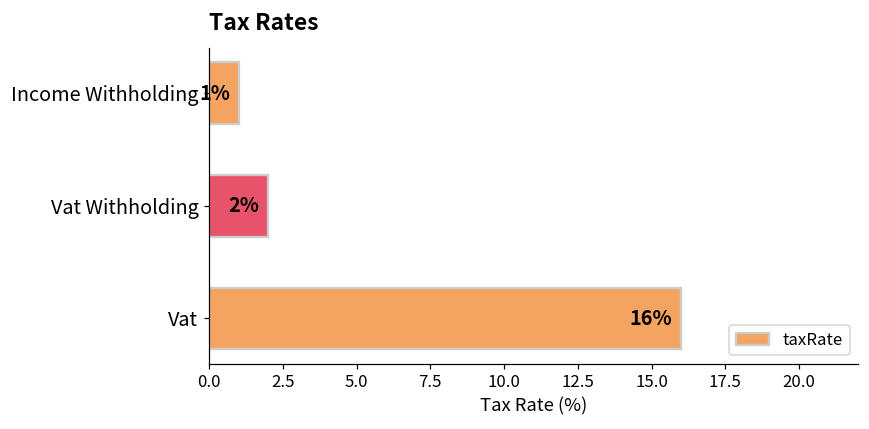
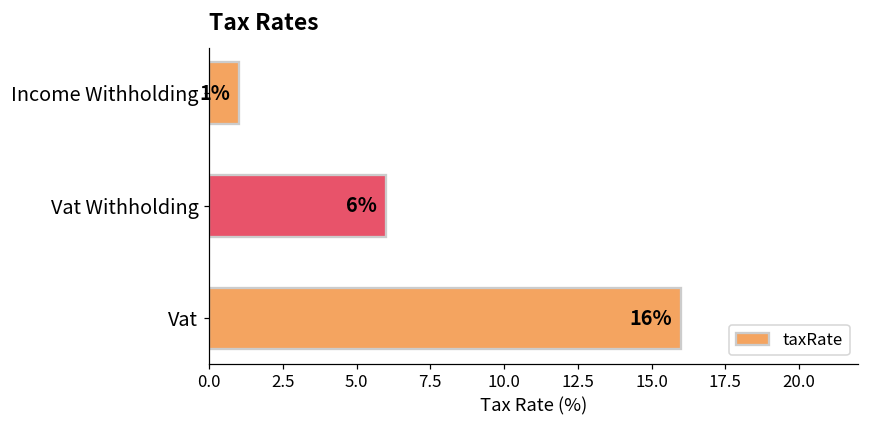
  {
    "Income Withholding": "1%",
-   "Vat Withholding": "2%",
+   "Vat Withholding": "6%",
    "Vat": "16%"
  }
